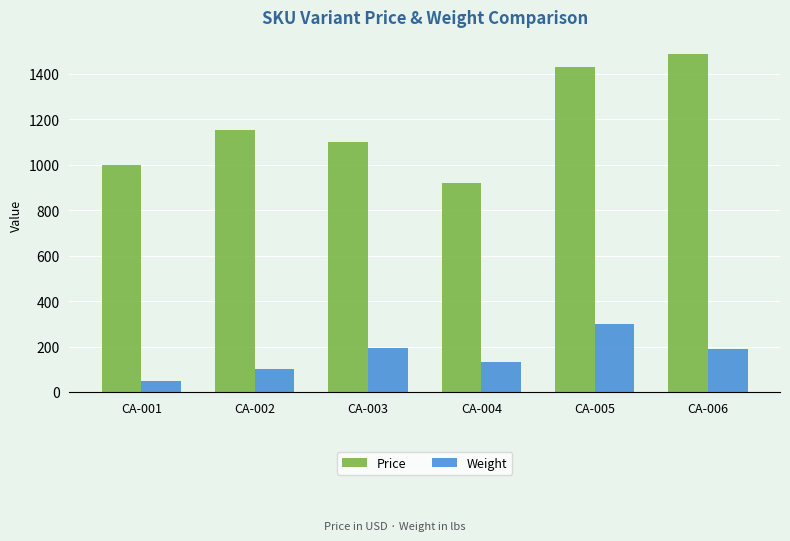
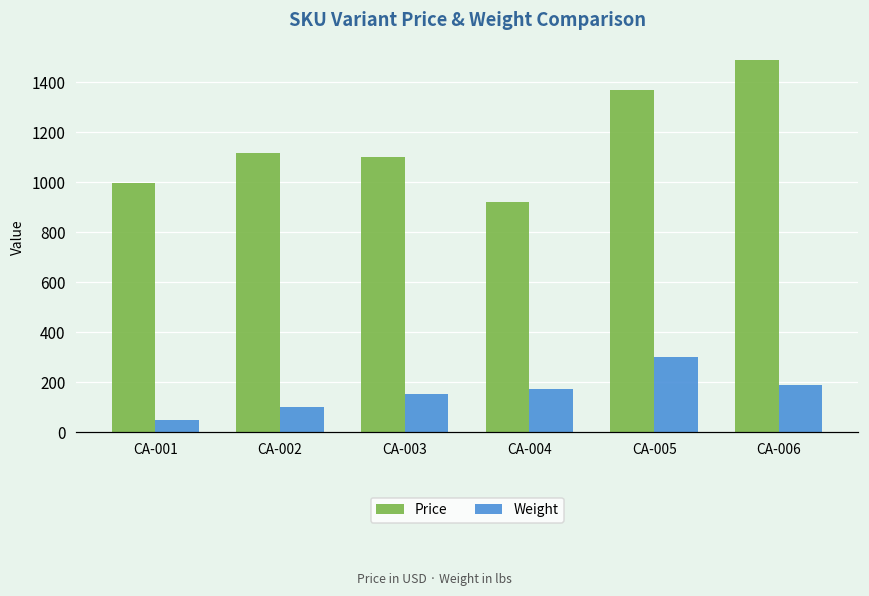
  {
    "Price": {
      "CA-001": 1000,
-     "CA-002": 1150,
+     "CA-002": 1120,
      "CA-003": 1100,
      "CA-004": 920,
-     "CA-005": 1430,
+     "CA-005": 1370,
      "CA-006": 1490
    },
    "Weight": {
      "CA-001": 50,
      "CA-002": 100,
-     "CA-003": 190,
-     "CA-004": 130,
+     "CA-003": 150,
+     "CA-004": 170,
      "CA-005": 300,
      "CA-006": 190
    }
  }
